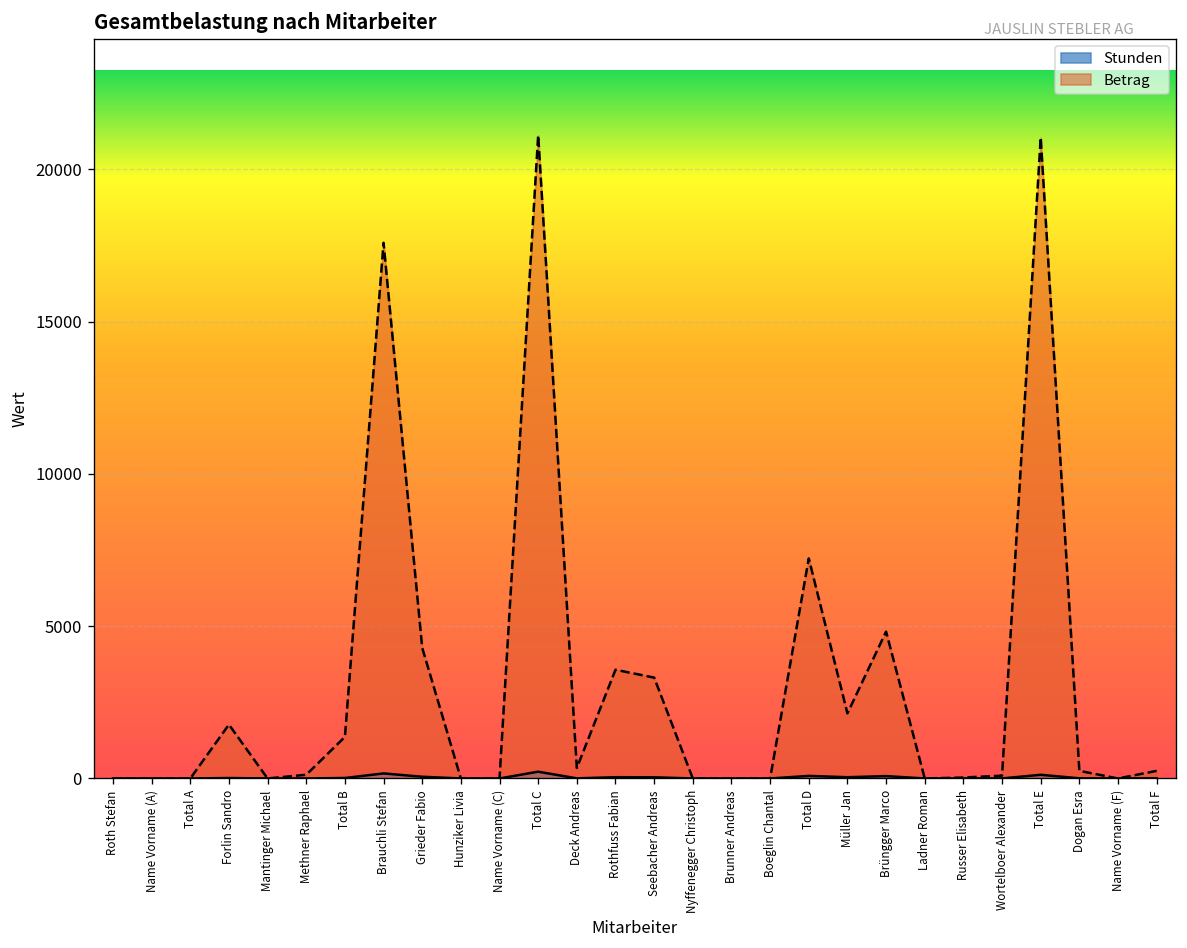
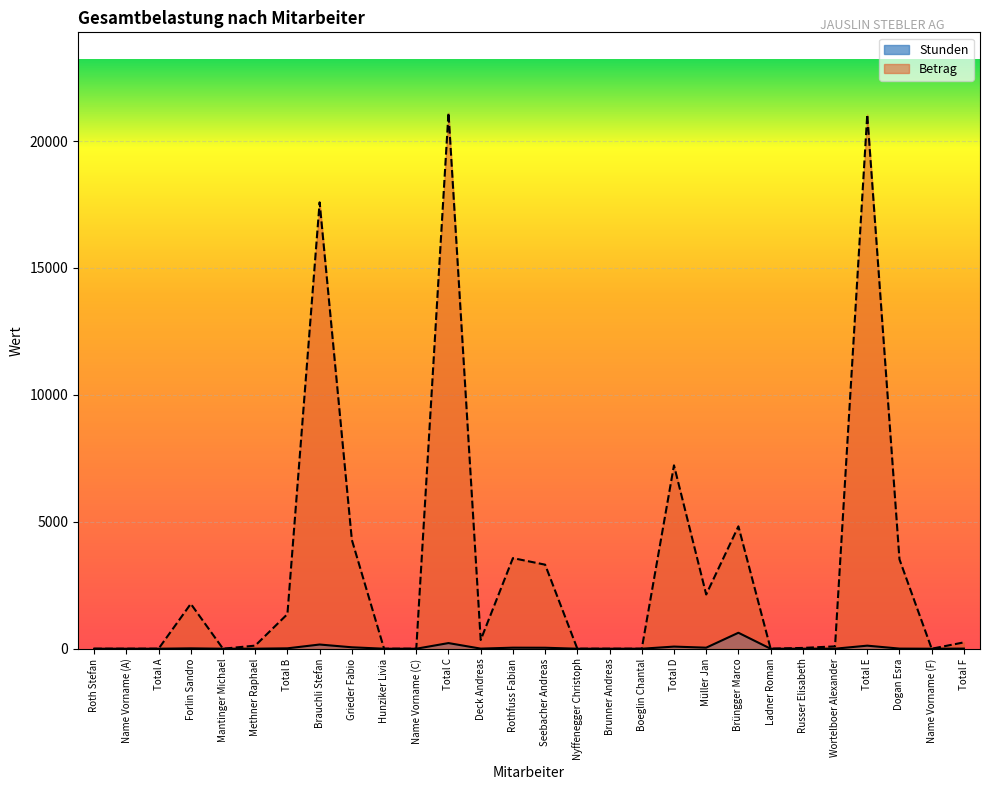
  {
    "Stunden": {
      "Forlin Sandro": 0,
      "Methner Raphael": 0,
      "Total B": 0,
      "Brauchli Stefan": 200,
      "Grieder Fabio": 100,
      "Total C": 200,
      "Deck Andreas": 0,
      "Rothfuss Fabian": 0,
      "Seebacher Andreas": 0,
      "Total D": 100,
      "Müller Jan": 0,
-     "Brüngger Marco": 100,
+     "Brüngger Marco": 600,
      "Total E": 100,
      "Dogan Esra": 0,
      "Total F": 0
    },
    "Betrag": {
      "Forlin Sandro": 1800,
      "Methner Raphael": 100,
      "Total B": 1400,
      "Brauchli Stefan": 17600,
      "Grieder Fabio": 4300,
      "Total C": 21100,
      "Deck Andreas": 300,
      "Rothfuss Fabian": 3600,
      "Seebacher Andreas": 3300,
      "Total D": 7200,
      "Müller Jan": 2100,
      "Brüngger Marco": 4800,
      "Total E": 21000,
-     "Dogan Esra": 300,
+     "Dogan Esra": 3500,
      "Total F": 300
    }
  }
